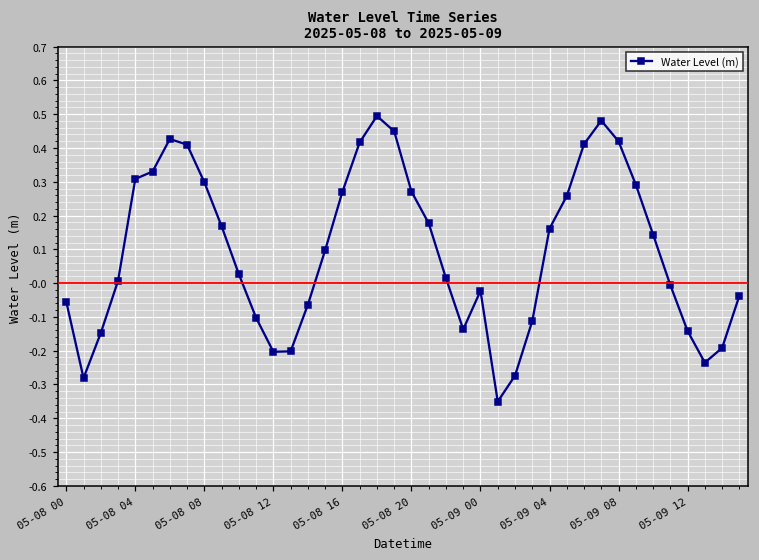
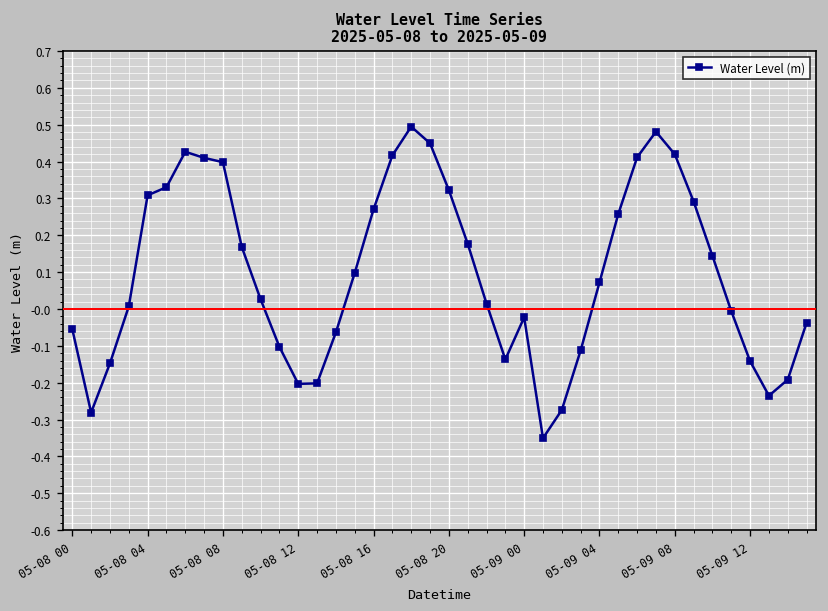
  {
    "05-08 00": -0.06,
    "05-08 04": 0.31,
-   "05-08 08": 0.30,
+   "05-08 08": 0.40,
    "05-08 12": -0.20,
    "05-08 16": 0.27,
-   "05-08 20": 0.27,
+   "05-08 20": 0.32,
    "05-09 00": -0.02,
-   "05-09 04": 0.16,
+   "05-09 04": 0.07,
    "05-09 08": 0.42,
    "05-09 12": -0.14
  }
